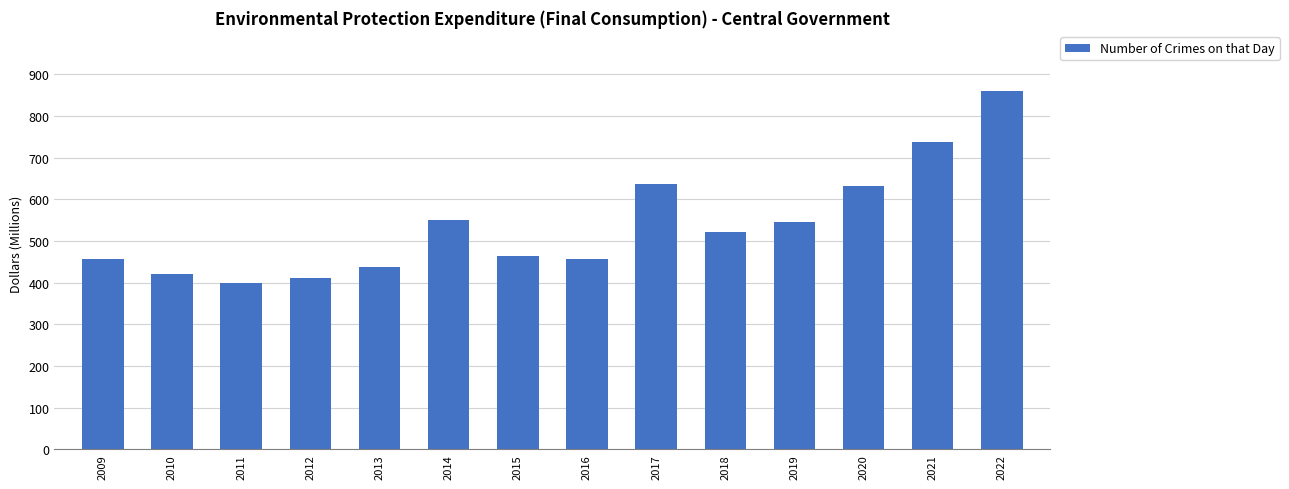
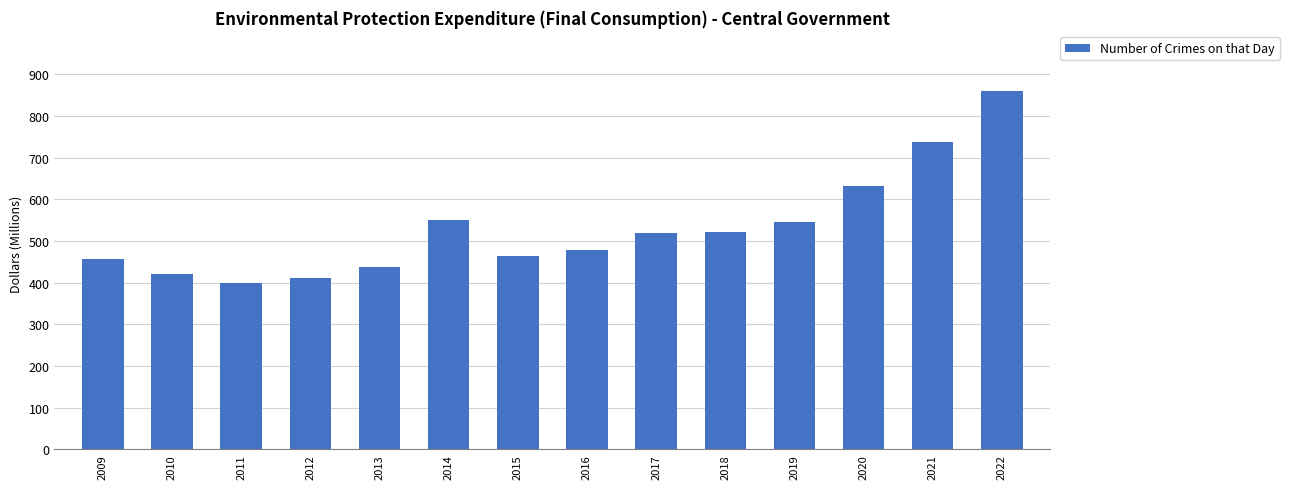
  {
    "2009": 460,
    "2010": 420,
    "2011": 400,
    "2012": 410,
    "2013": 440,
    "2014": 550,
    "2015": 470,
-   "2016": 460,
-   "2017": 640,
+   "2016": 480,
+   "2017": 520,
    "2018": 520,
    "2019": 550,
    "2020": 630,
    "2021": 740,
    "2022": 860
  }
